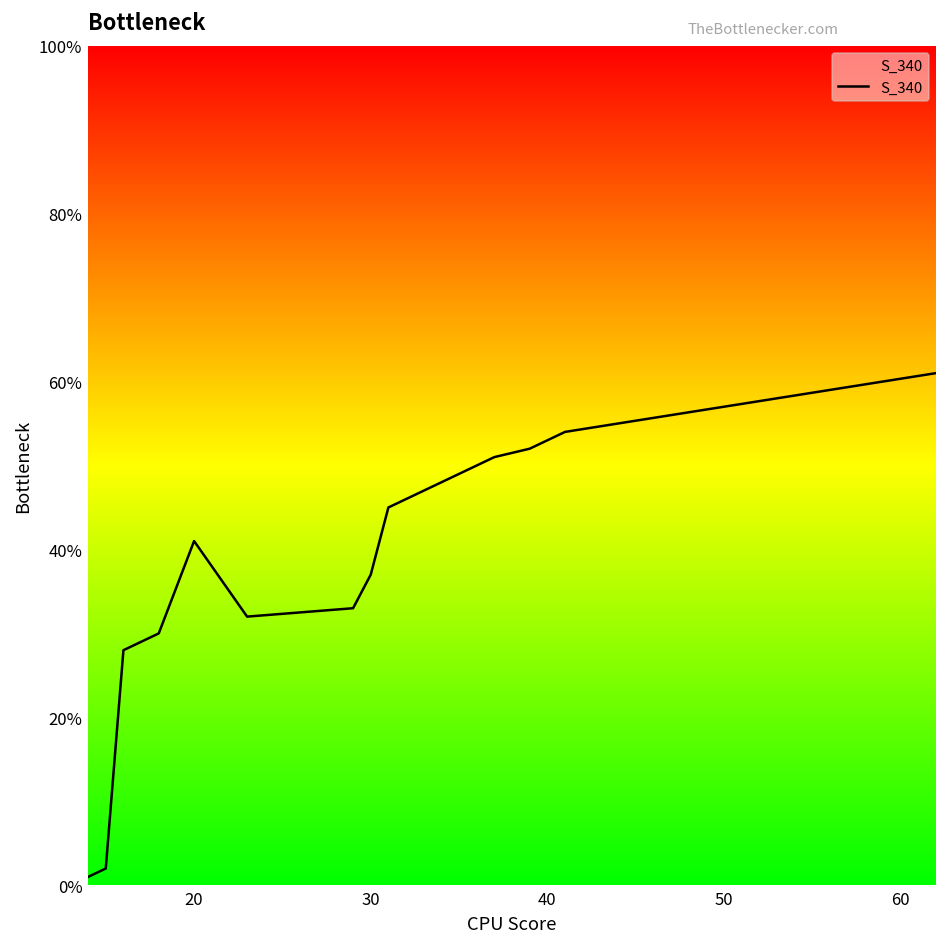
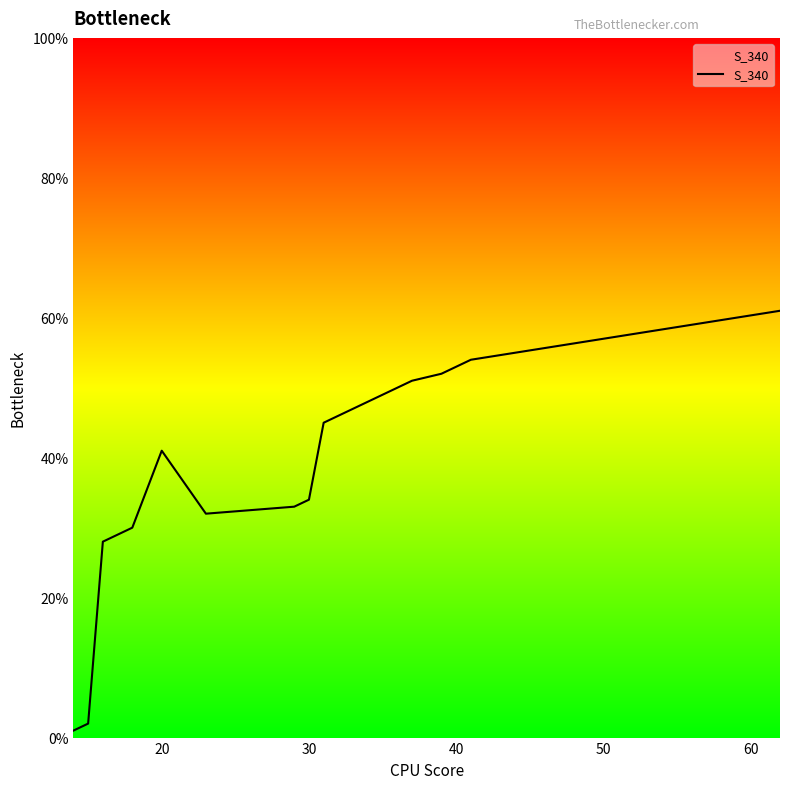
  {
    "20": "41%",
-   "30": "37%",
+   "30": "34%",
    "40": "53%"
  }
